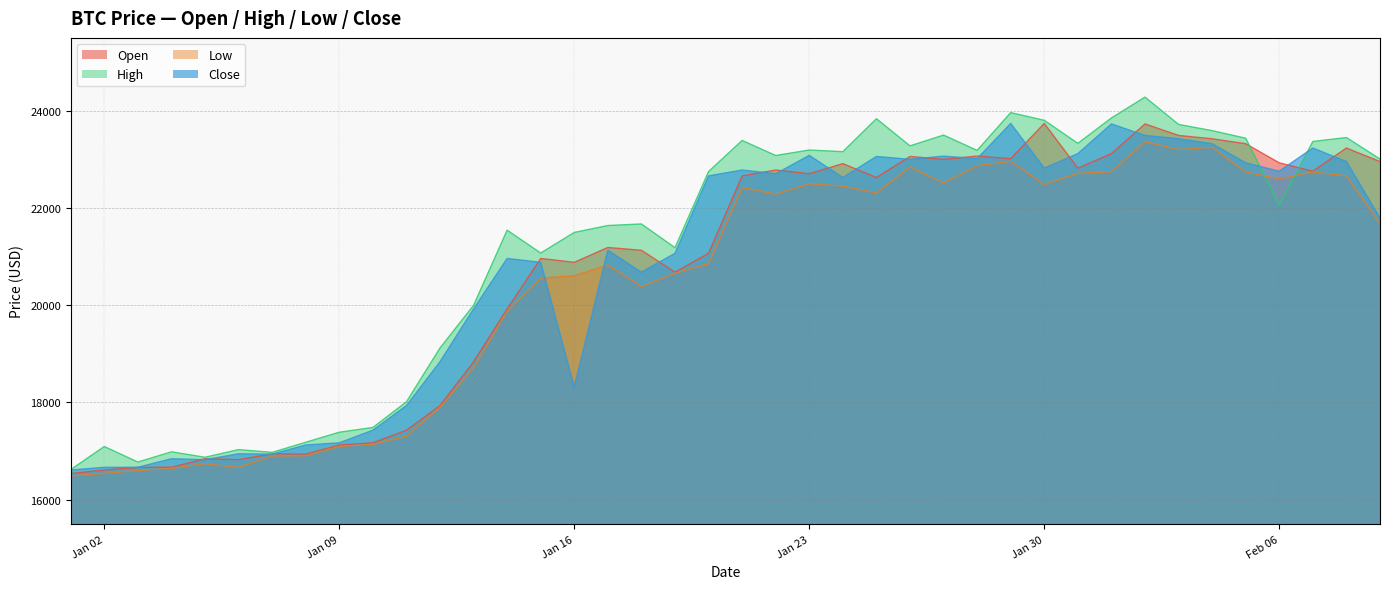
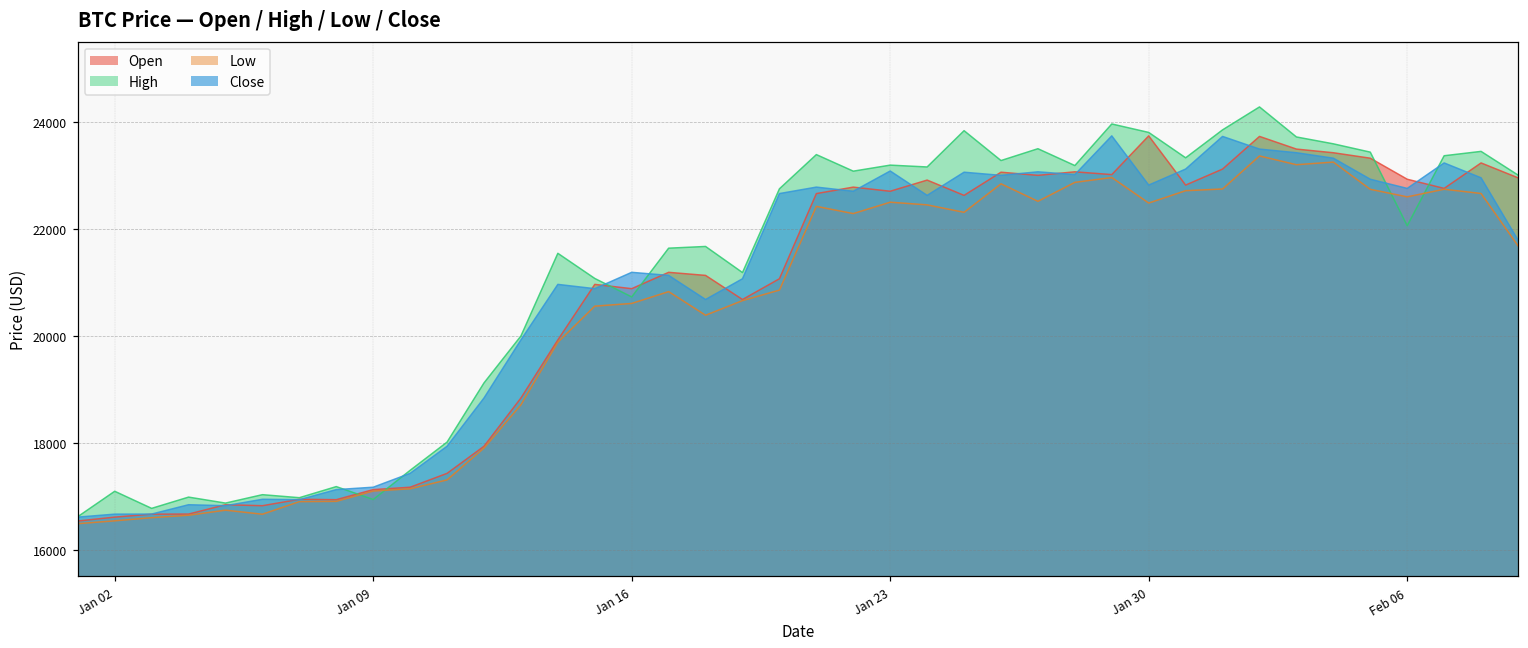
  {
    "High": {
      "Jan 02": 17100,
-     "Jan 09": 17400,
-     "Jan 16": 21500,
+     "Jan 09": 16900,
+     "Jan 16": 20700,
      "Jan 23": 23200,
      "Jan 30": 23800,
      "Feb 06": 22100
    },
    "Close": {
      "Jan 02": 16700,
-     "Jan 16": 18300,
+     "Jan 16": 21200,
      "Jan 23": 23100,
      "Jan 30": 22800,
      "Feb 06": 22800
    }
  }
